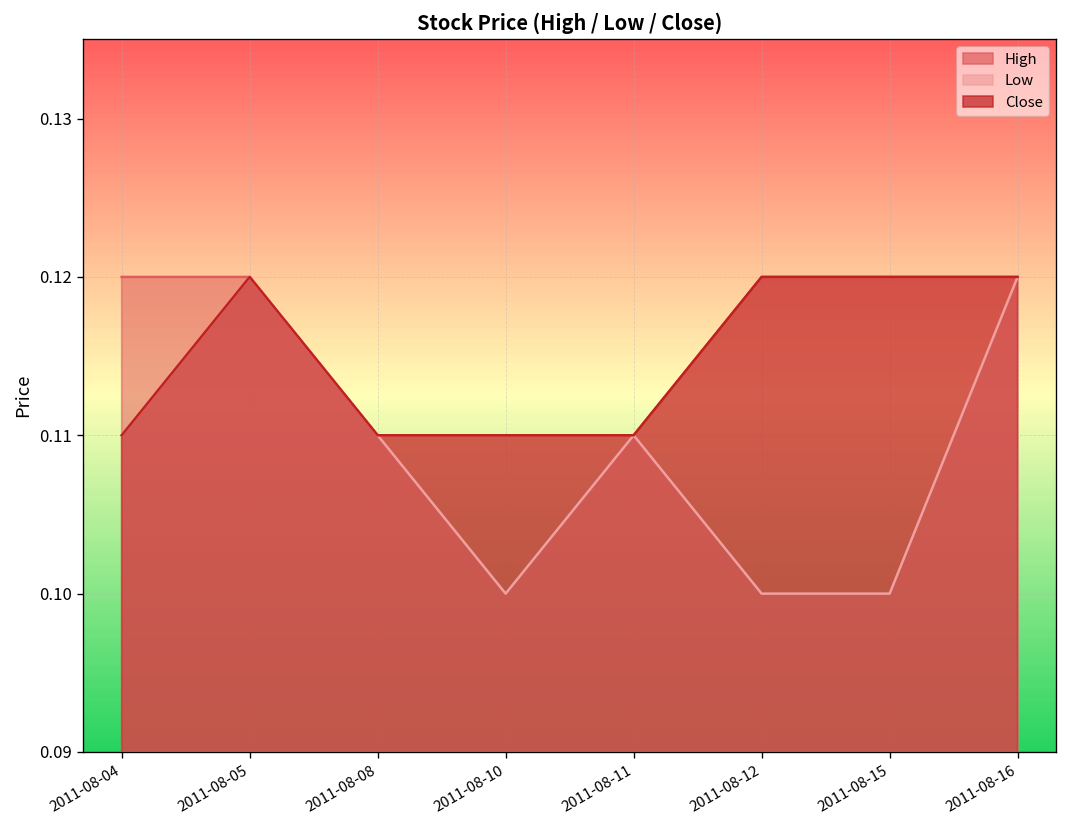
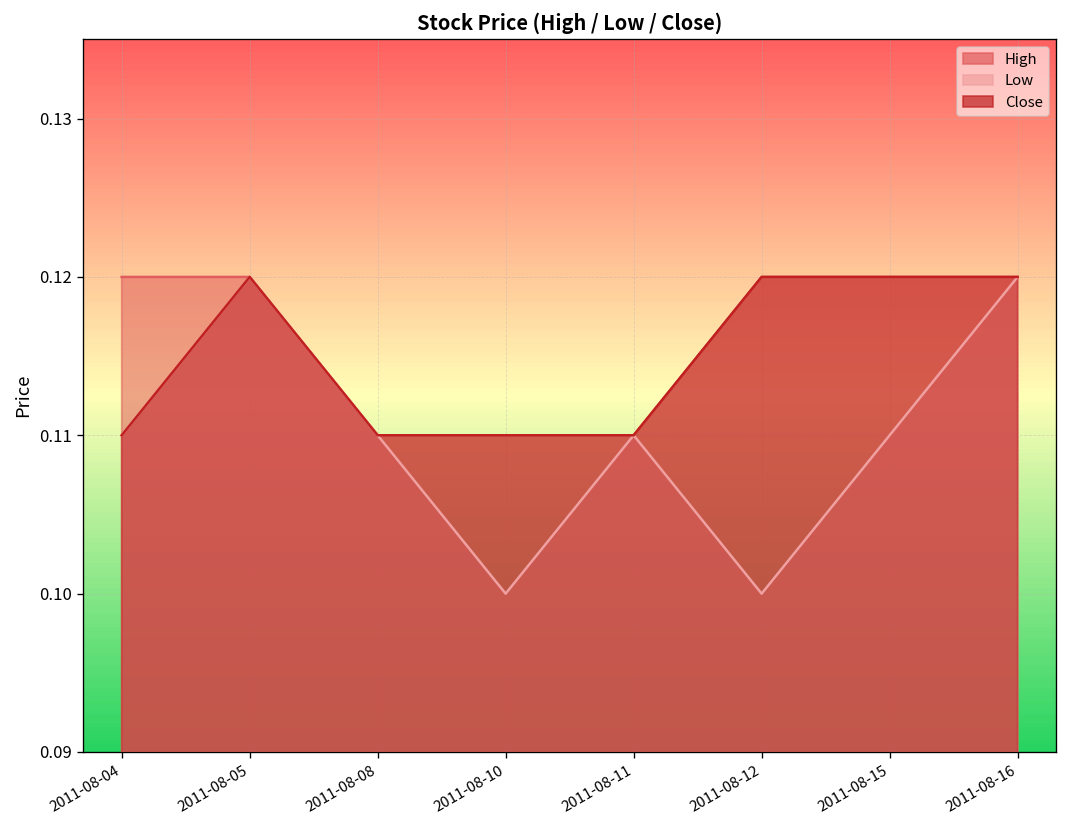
  {
    "High": {
      "2011-08-04": 0.12
    },
    "Low": {
      "2011-08-10": 0.10,
      "2011-08-12": 0.10,
-     "2011-08-15": 0.10
+     "2011-08-15": 0.11
    }
  }
